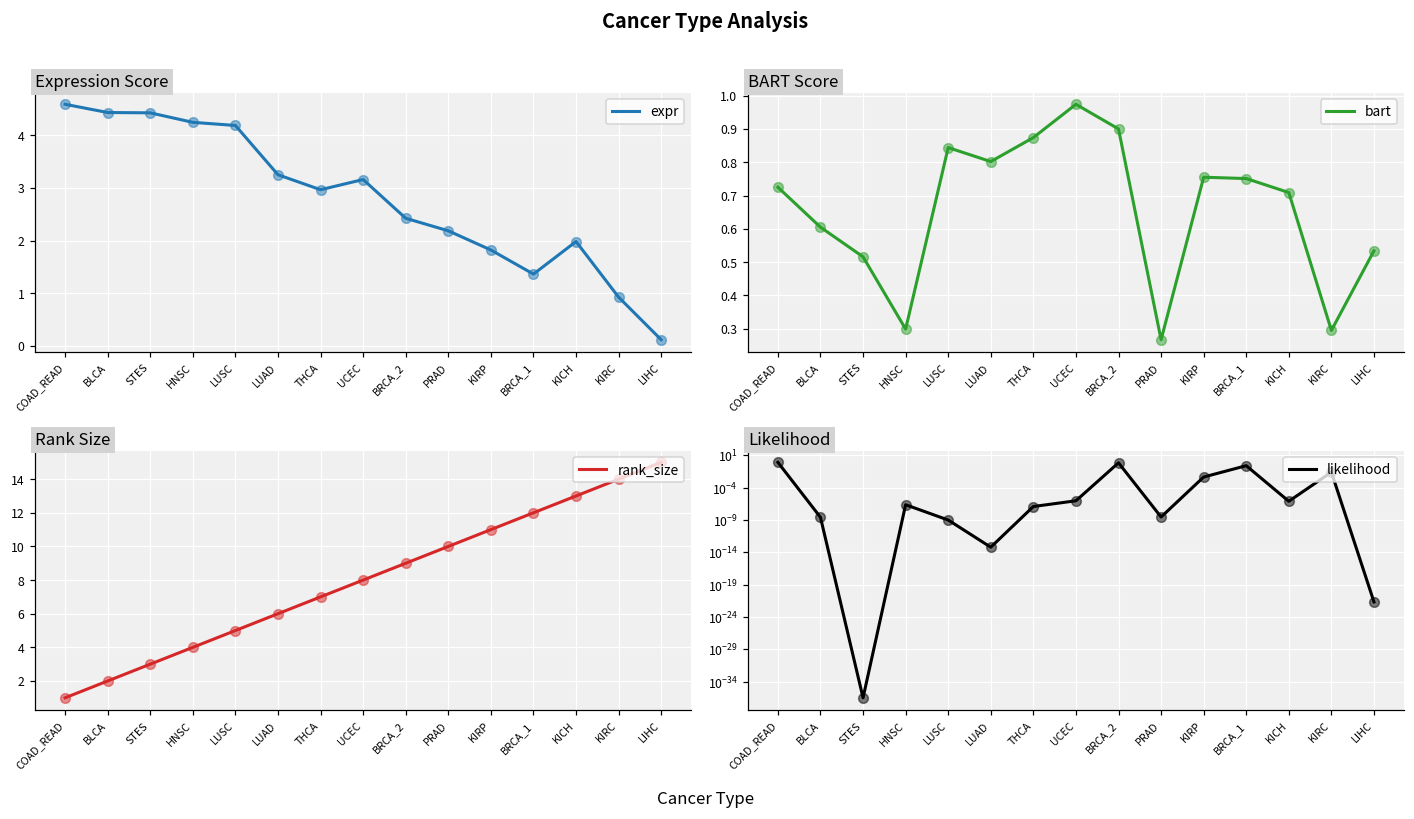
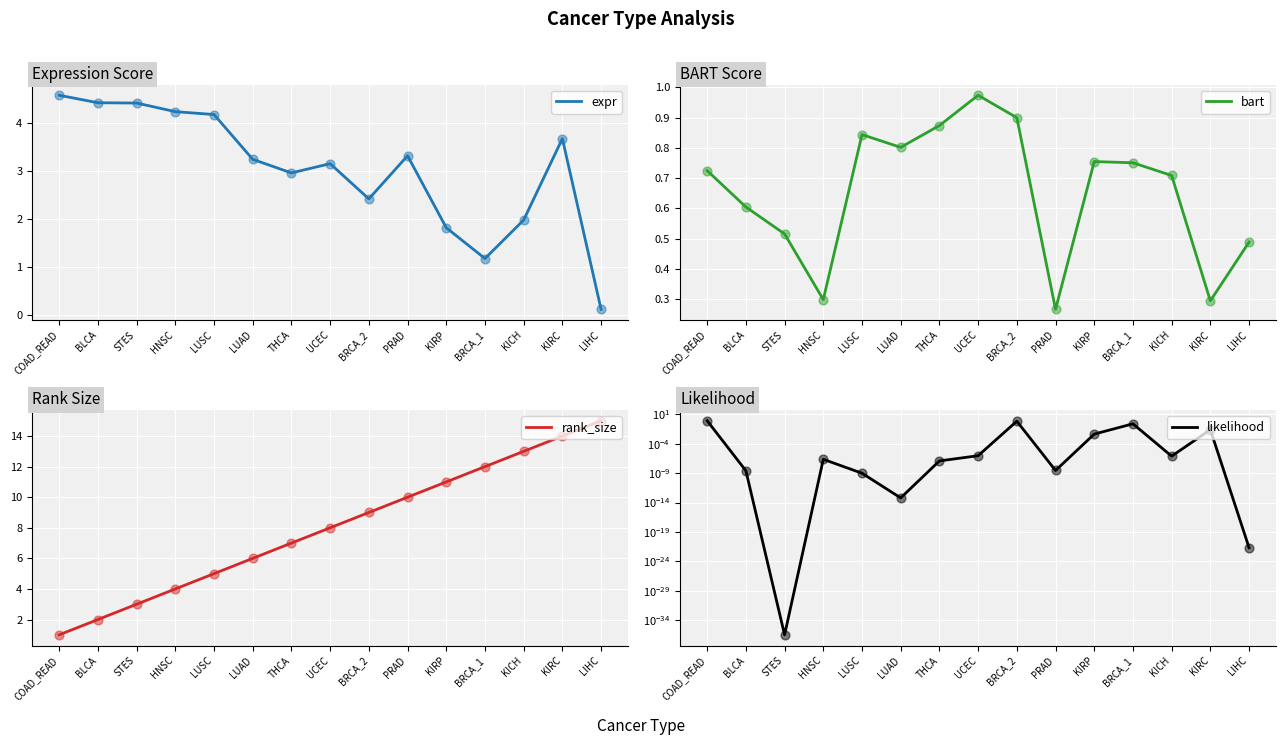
  {
    "Expression Score": {
      "COAD_READ": 4.6,
      "BLCA": 4.4,
      "STES": 4.4,
      "HNSC": 4.2,
      "LUSC": 4.2,
      "LUAD": 3.2,
      "THCA": 3.0,
      "UCEC": 3.2,
      "BRCA_2": 2.4,
-     "PRAD": 2.2,
+     "PRAD": 3.3,
      "KIRP": 1.8,
-     "BRCA_1": 1.4,
+     "BRCA_1": 1.2,
      "KICH": 2.0,
-     "KIRC": 0.9,
+     "KIRC": 3.7,
      "LIHC": 0.1
    },
    "BART Score": {
      "COAD_READ": 0.73,
      "BLCA": 0.61,
      "STES": 0.52,
      "HNSC": 0.30,
      "LUSC": 0.84,
      "LUAD": 0.80,
      "THCA": 0.87,
      "UCEC": 0.97,
      "BRCA_2": 0.90,
      "PRAD": 0.27,
      "KIRP": 0.76,
      "BRCA_1": 0.75,
      "KICH": 0.71,
      "KIRC": 0.30,
-     "LIHC": 0.53
+     "LIHC": 0.49
    },
    "Rank Size": {
      "COAD_READ": 1.0,
      "BLCA": 2.0,
      "STES": 3.0,
      "HNSC": 4.0,
      "LUSC": 5.0,
      "LUAD": 6.0,
      "THCA": 7.0,
      "UCEC": 8.0,
      "BRCA_2": 9.0,
      "PRAD": 10.0,
      "KIRP": 11.0,
      "BRCA_1": 12.0,
      "KICH": 13.0
    },
    "Likelihood": {
      "COAD_READ": 1,
      "BLCA": 0.00000000,
      "STES": 0.000000000000,
      "HNSC": 0.0000002,
      "LUSC": 0.000000001,
      "LUAD": 0.000000000000,
      "THCA": 0.0000001,
      "UCEC": 0.000001,
      "BRCA_2": 1,
      "PRAD": 0.00000000,
      "KIRP": 0.00,
      "BRCA_1": 0.2,
      "KICH": 0.000001,
      "LIHC": 0.000000000000
    }
  }
